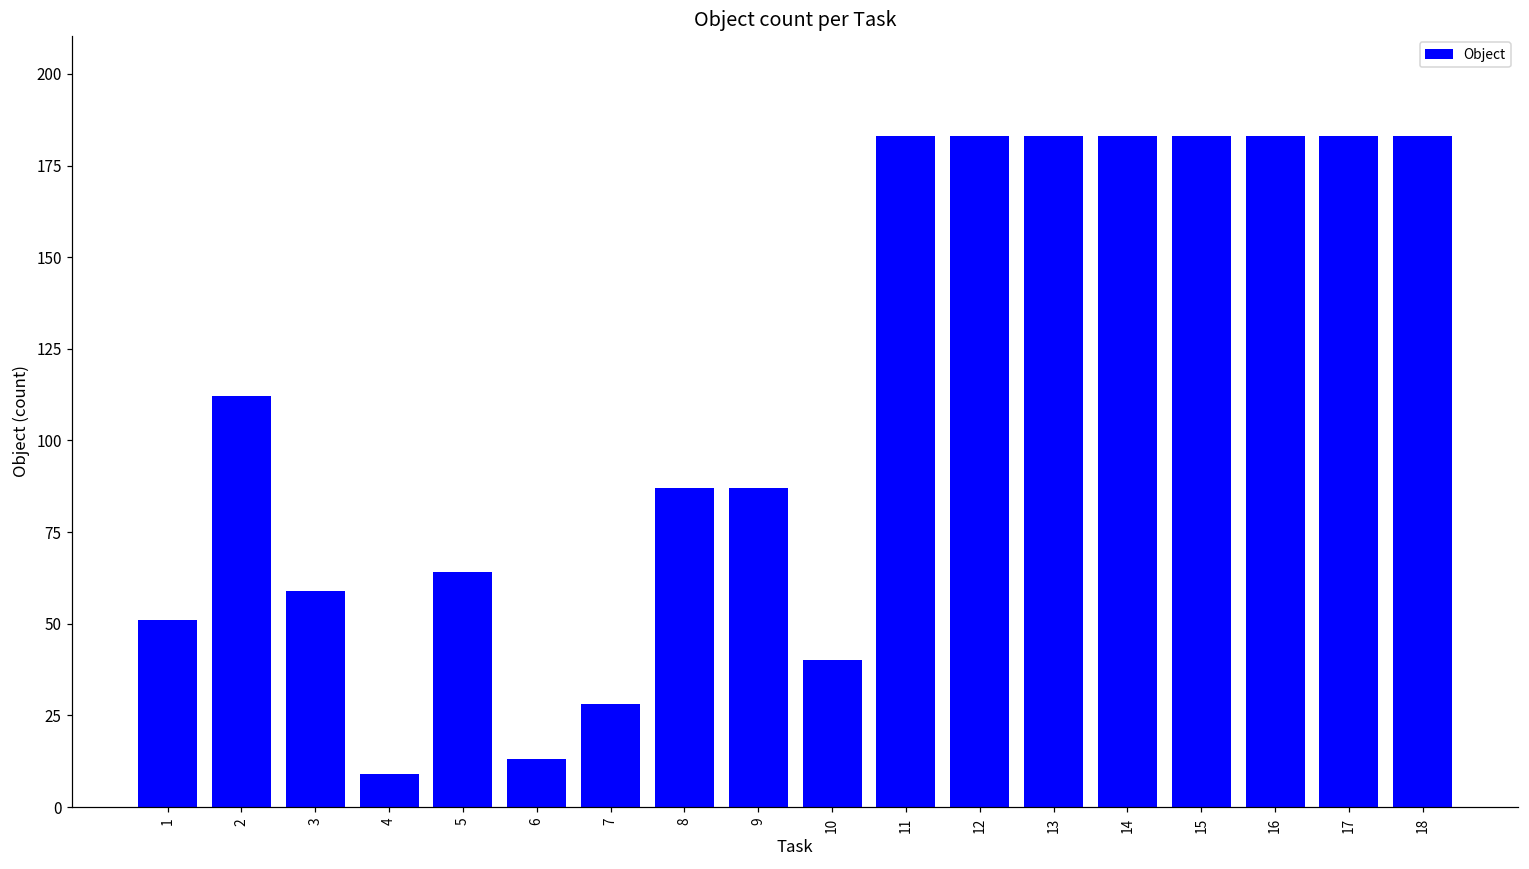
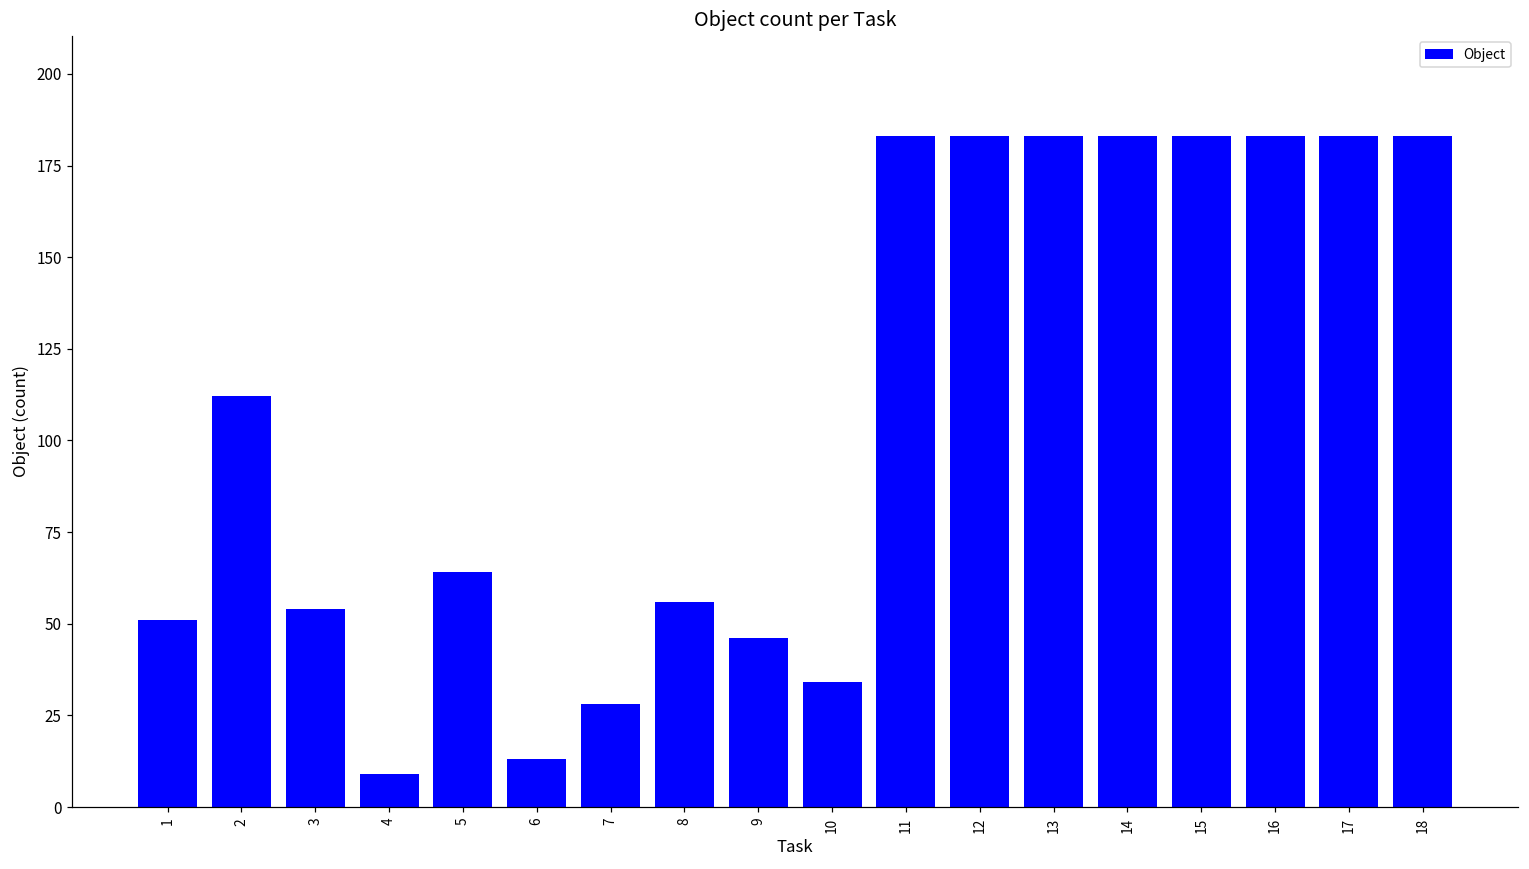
  {
    "1": 51,
    "2": 112,
-   "3": 59,
+   "3": 54,
    "4": 9,
    "5": 64,
    "6": 13,
    "7": 28,
-   "8": 87,
-   "9": 87,
-   "10": 40,
+   "8": 56,
+   "9": 46,
+   "10": 34,
    "11": 183,
    "12": 183,
    "13": 183,
    "14": 183,
    "15": 183,
    "16": 183,
    "17": 183,
    "18": 183
  }
